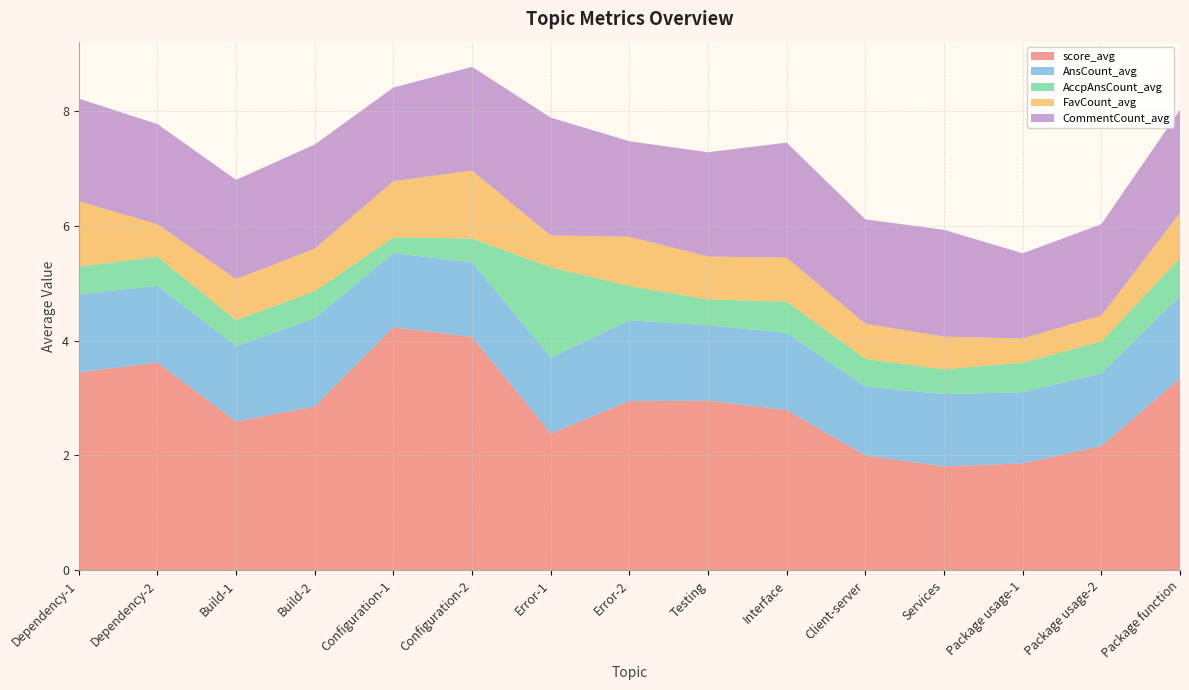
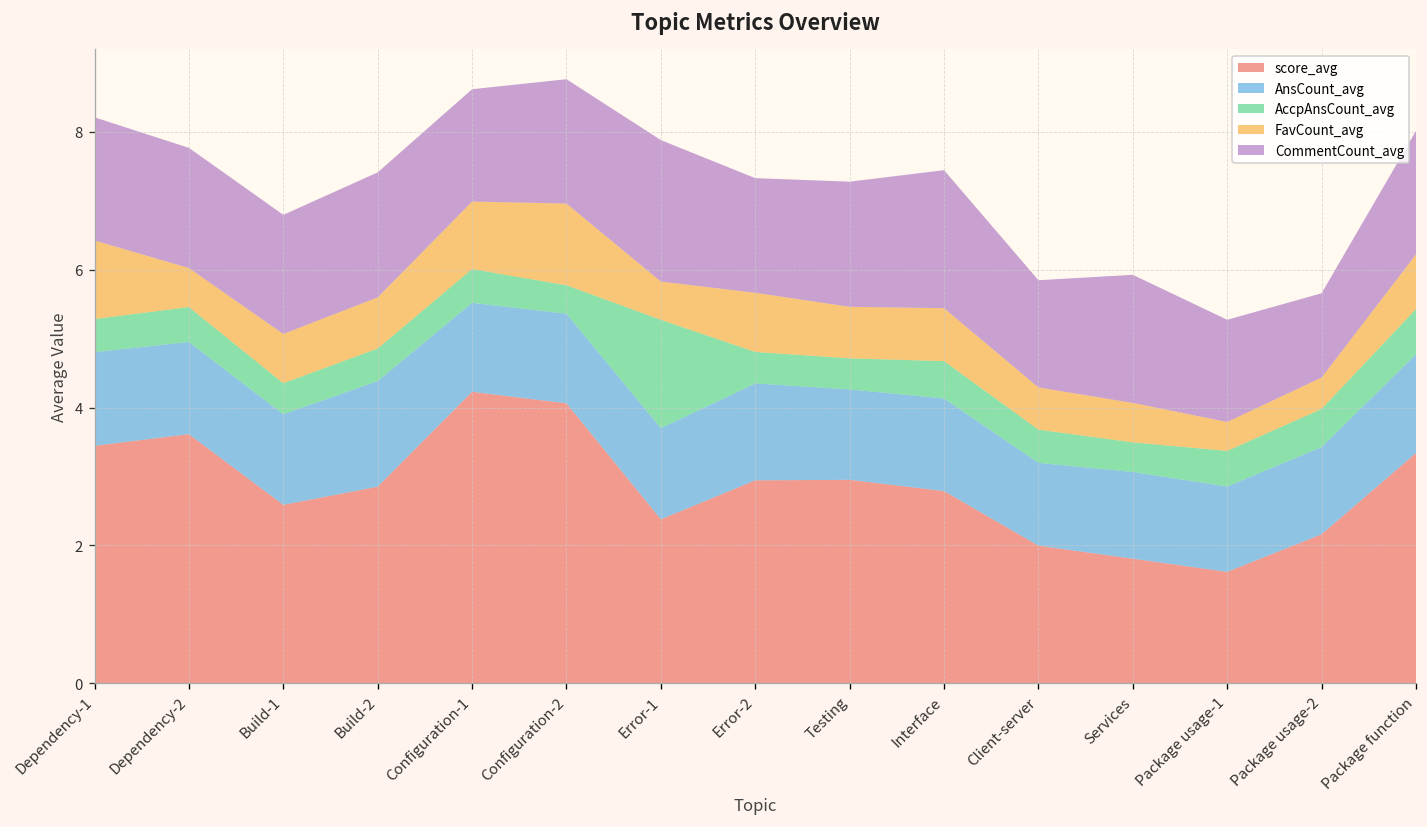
  {
    "score_avg": {
      "Dependency-1": 3.4,
      "Dependency-2": 3.6,
      "Build-1": 2.6,
      "Build-2": 2.9,
      "Configuration-1": 4.2,
      "Configuration-2": 4.1,
      "Error-1": 2.4,
      "Error-2": 2.9,
      "Testing": 3.0,
      "Interface": 2.8,
      "Client-server": 2.0,
      "Services": 1.8,
-     "Package usage-1": 1.9,
+     "Package usage-1": 1.6,
      "Package usage-2": 2.2,
      "Package function": 3.3
    },
    "AnsCount_avg": {
      "Dependency-1": 1.4,
      "Dependency-2": 1.3,
      "Build-1": 1.3,
      "Build-2": 1.5,
      "Configuration-1": 1.3,
      "Configuration-2": 1.3,
      "Error-1": 1.3,
      "Error-2": 1.4,
      "Testing": 1.3,
      "Interface": 1.3,
      "Client-server": 1.2,
      "Services": 1.3,
      "Package usage-1": 1.2,
      "Package usage-2": 1.3,
      "Package function": 1.4
    },
    "AccpAnsCount_avg": {
      "Dependency-1": 0.5,
      "Dependency-2": 0.5,
      "Build-1": 0.4,
      "Build-2": 0.5,
-     "Configuration-1": 0.3,
+     "Configuration-1": 0.5,
      "Configuration-2": 0.4,
      "Error-1": 1.6,
-     "Error-2": 0.6,
+     "Error-2": 0.5,
      "Testing": 0.5,
      "Interface": 0.5,
      "Client-server": 0.5,
      "Services": 0.4,
      "Package usage-1": 0.5,
      "Package usage-2": 0.6,
      "Package function": 0.7
    },
    "FavCount_avg": {
      "Dependency-1": 1.1,
      "Dependency-2": 0.6,
      "Build-1": 0.7,
      "Build-2": 0.7,
      "Configuration-1": 1.0,
      "Configuration-2": 1.2,
      "Error-1": 0.6,
      "Error-2": 0.9,
      "Testing": 0.7,
      "Interface": 0.8,
      "Client-server": 0.6,
      "Services": 0.6,
      "Package usage-1": 0.4,
      "Package usage-2": 0.5,
      "Package function": 0.8
    },
    "CommentCount_avg": {
      "Dependency-1": 1.8,
      "Dependency-2": 1.7,
      "Build-1": 1.7,
      "Build-2": 1.8,
      "Configuration-1": 1.6,
      "Configuration-2": 1.8,
      "Error-1": 2.1,
      "Error-2": 1.7,
      "Testing": 1.8,
      "Interface": 2.0,
-     "Client-server": 1.8,
+     "Client-server": 1.6,
      "Services": 1.9,
      "Package usage-1": 1.5,
-     "Package usage-2": 1.6,
+     "Package usage-2": 1.2,
      "Package function": 1.8
    }
  }
